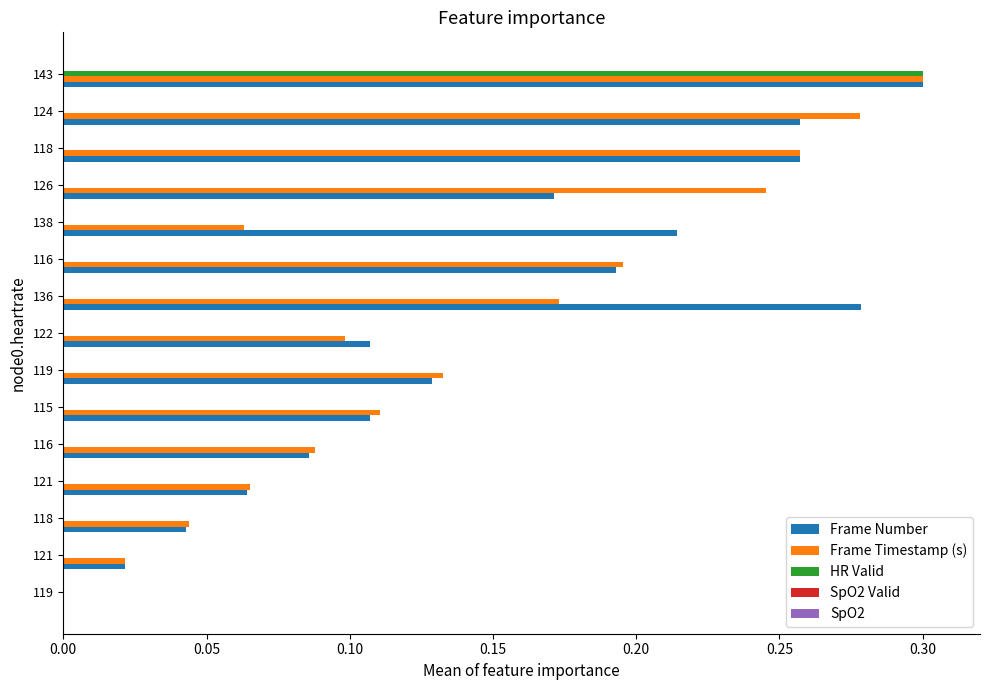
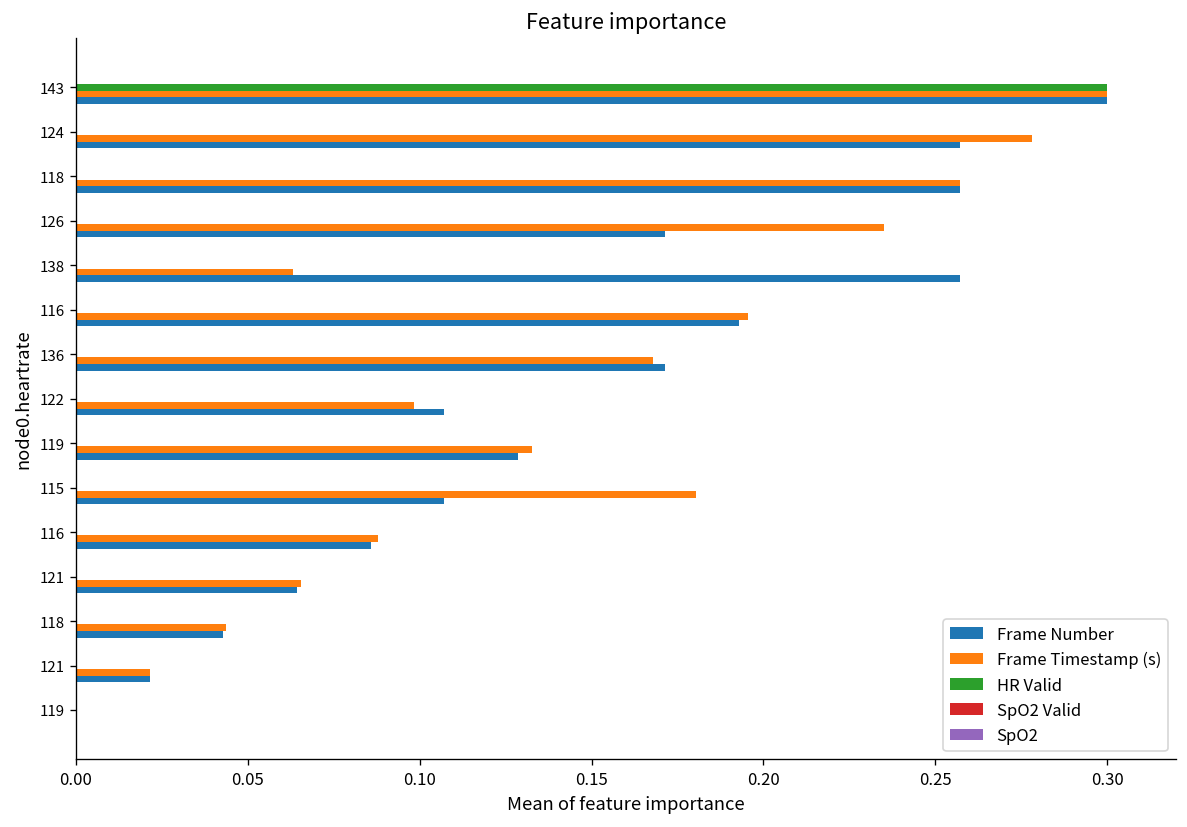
  {
    "Frame Number": {
      "143": 0.300,
      "124": 0.257,
      "126": 0.171,
-     "138": 0.214,
-     "136": 0.279,
+     "138": 0.257,
+     "136": 0.171,
      "122": 0.107,
      "115": 0.107
    },
    "Frame Timestamp (s)": {
      "143": 0.300,
      "124": 0.278,
-     "126": 0.245,
+     "126": 0.235,
      "138": 0.063,
-     "136": 0.173,
+     "136": 0.168,
      "122": 0.098,
-     "115": 0.111
+     "115": 0.181
    },
    "HR Valid": {
      "143": 0.300,
      "124": 0.000,
      "126": 0.000,
      "138": 0.000,
      "136": 0.000,
      "122": 0.000,
      "115": 0.000
    },
    "SpO2 Valid": {
      "143": 0.000,
      "124": 0.000,
      "126": 0.000,
      "138": 0.000,
      "136": 0.000,
      "122": 0.000,
      "115": 0.000
    },
    "SpO2": {
      "143": 0.000,
      "124": 0.000,
      "126": 0.000,
      "138": 0.000,
      "136": 0.000,
      "122": 0.000,
      "115": 0.000
    }
  }
